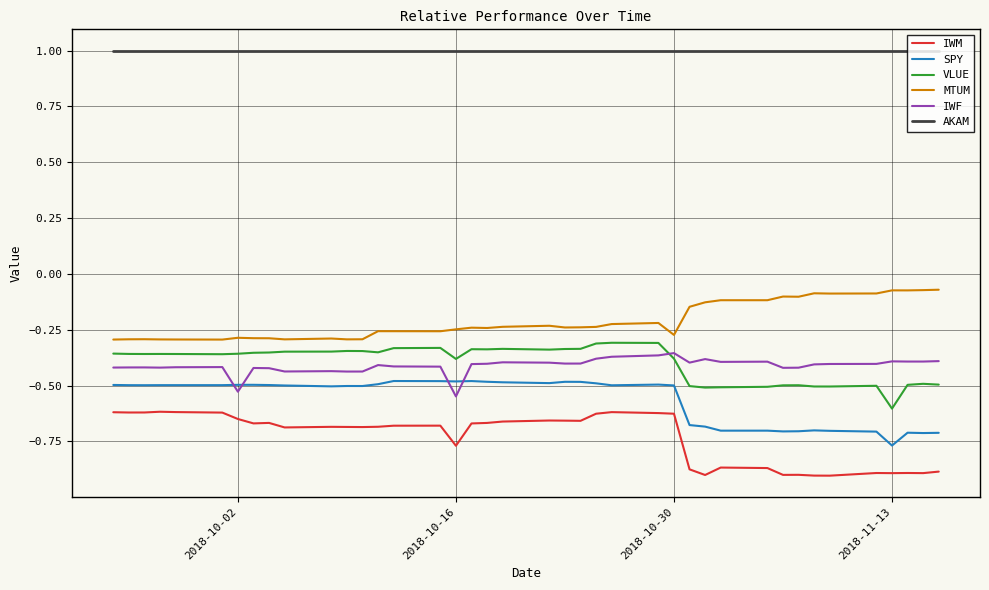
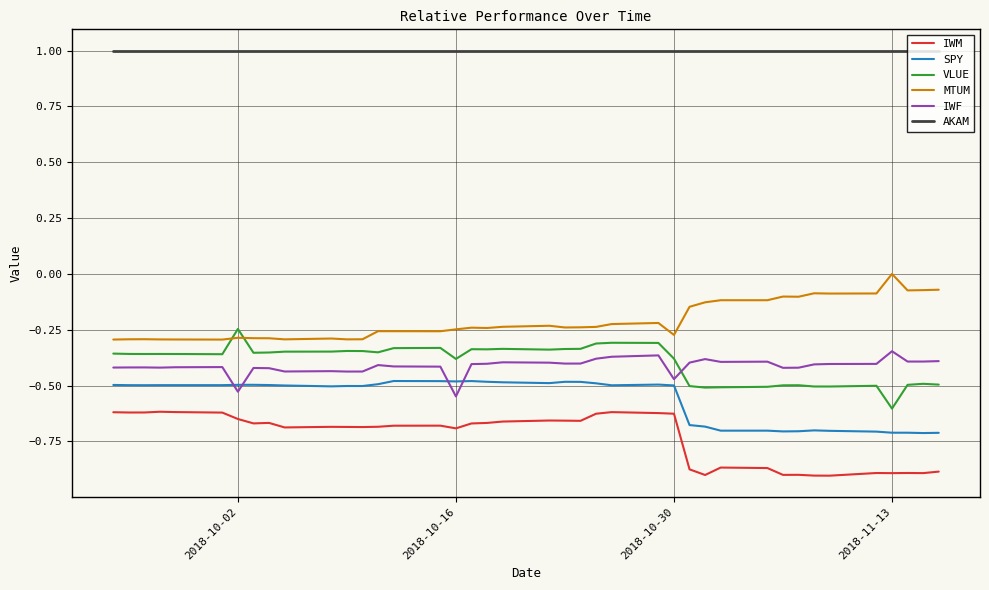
  {
    "IWM": {
      "2018-10-02": -0.65,
-     "2018-10-16": -0.77,
+     "2018-10-16": -0.69,
      "2018-10-30": -0.63,
      "2018-11-13": -0.89
    },
    "SPY": {
      "2018-10-02": -0.50,
      "2018-10-16": -0.48,
      "2018-10-30": -0.50,
-     "2018-11-13": -0.77
+     "2018-11-13": -0.71
    },
    "VLUE": {
-     "2018-10-02": -0.36,
+     "2018-10-02": -0.25,
      "2018-10-16": -0.38,
      "2018-10-30": -0.38,
      "2018-11-13": -0.60
    },
    "MTUM": {
      "2018-10-02": -0.29,
      "2018-10-16": -0.25,
      "2018-10-30": -0.27,
-     "2018-11-13": -0.07
+     "2018-11-13": 0.00
    },
    "IWF": {
      "2018-10-02": -0.53,
      "2018-10-16": -0.55,
-     "2018-10-30": -0.35,
-     "2018-11-13": -0.39
+     "2018-10-30": -0.47,
+     "2018-11-13": -0.35
    },
    "AKAM": {
      "2018-10-02": 1.00,
      "2018-10-16": 1.00,
      "2018-10-30": 1.00,
      "2018-11-13": 1.00
    }
  }
